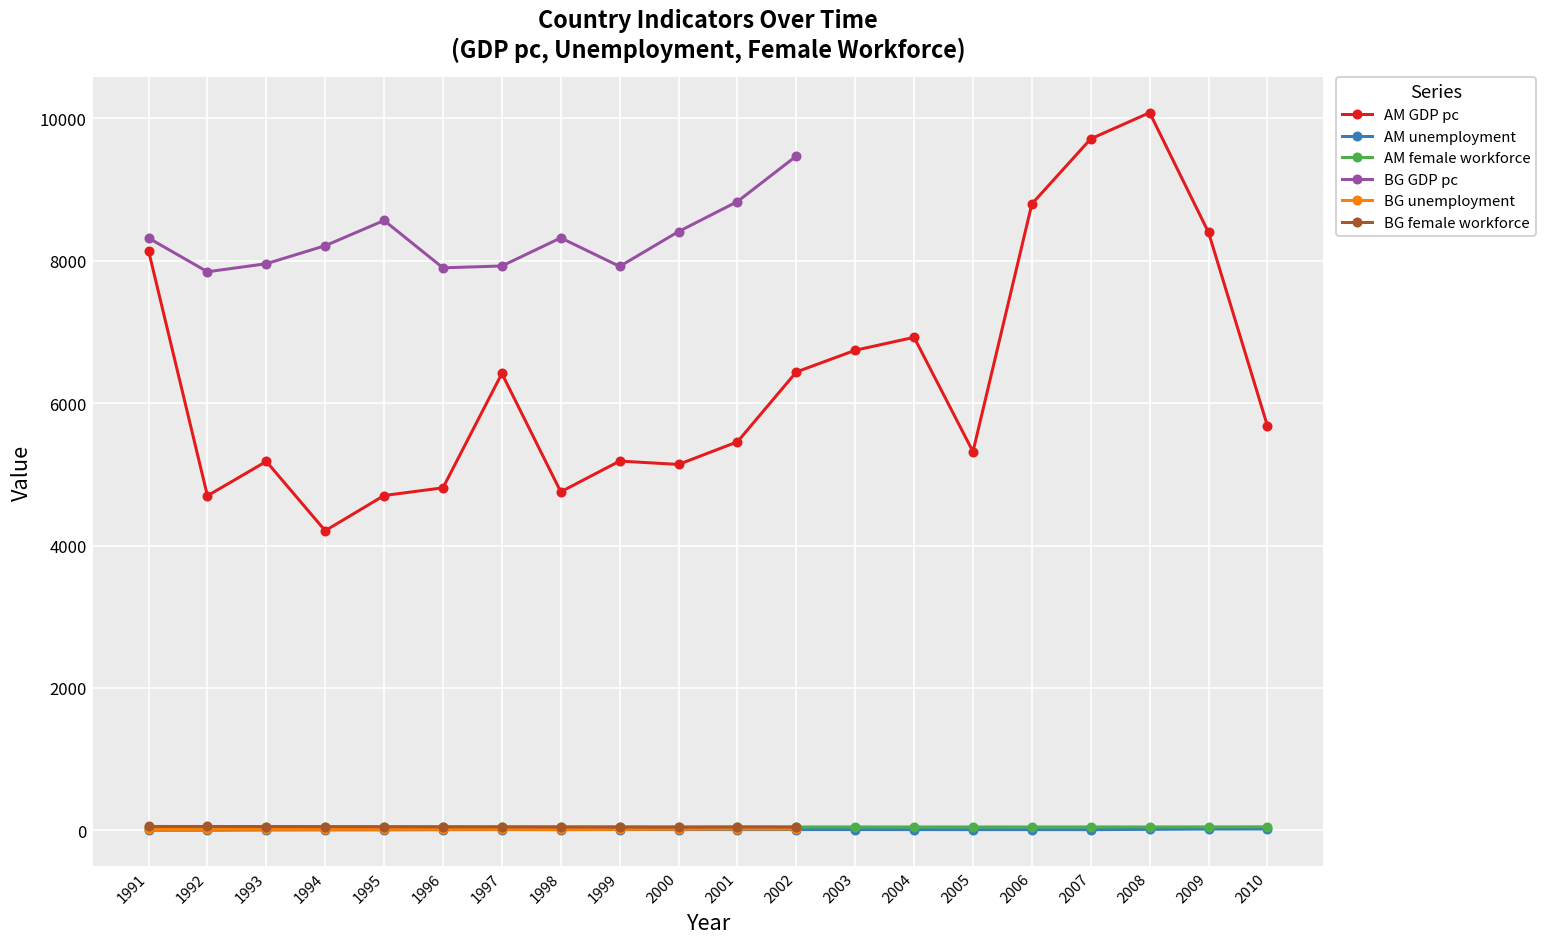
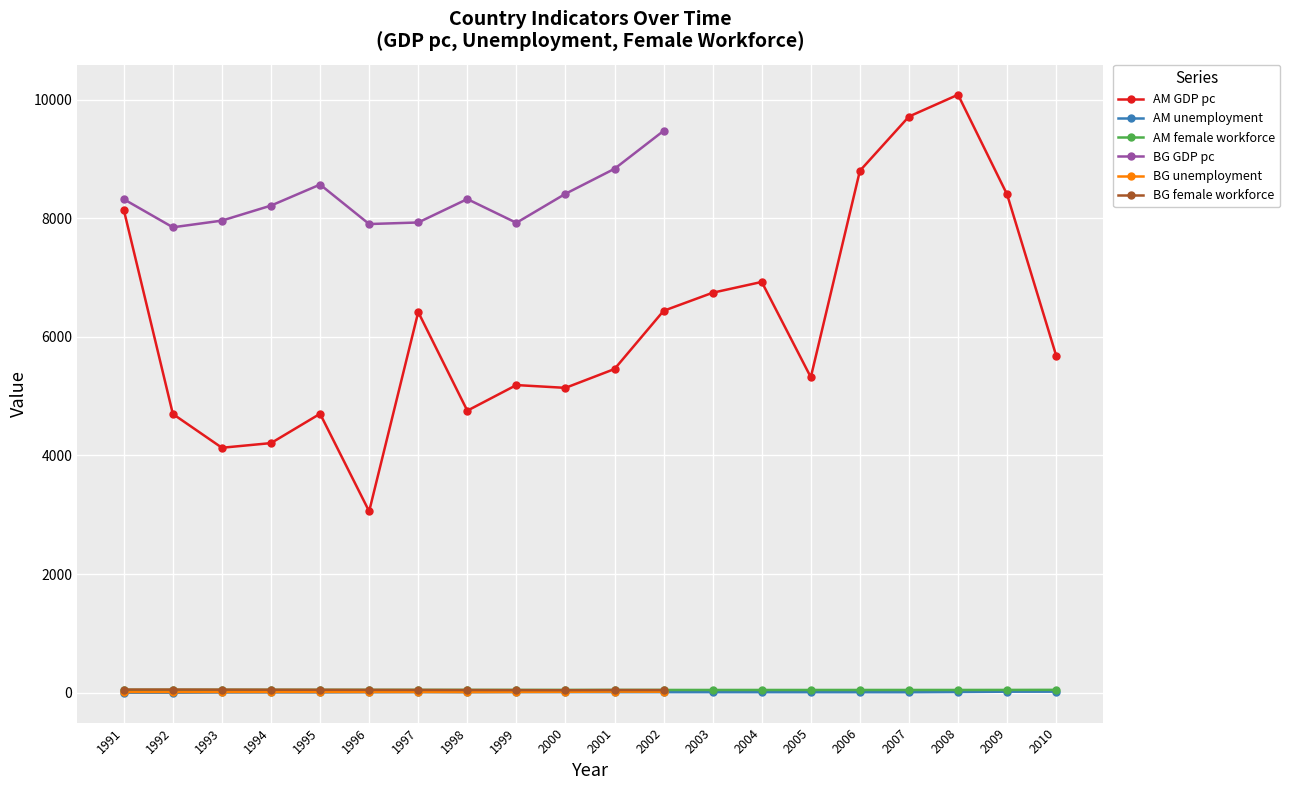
  {
    "AM GDP pc": {
      "1991": 8100,
      "1992": 4700,
-     "1993": 5200,
+     "1993": 4100,
      "1994": 4200,
      "1995": 4700,
-     "1996": 4800,
+     "1996": 3100,
      "1997": 6400,
      "1998": 4800,
      "1999": 5200,
      "2000": 5100,
      "2001": 5500,
      "2002": 6400,
      "2003": 6700,
      "2004": 6900,
      "2005": 5300,
      "2006": 8800,
      "2007": 9700,
      "2008": 10100,
      "2009": 8400,
      "2010": 5700
    },
    "BG GDP pc": {
      "1991": 8300,
      "1992": 7800,
      "1993": 8000,
      "1994": 8200,
      "1995": 8600,
      "1996": 7900,
      "1997": 7900,
      "1998": 8300,
      "1999": 7900,
      "2000": 8400,
      "2001": 8800,
      "2002": 9500
    }
  }
